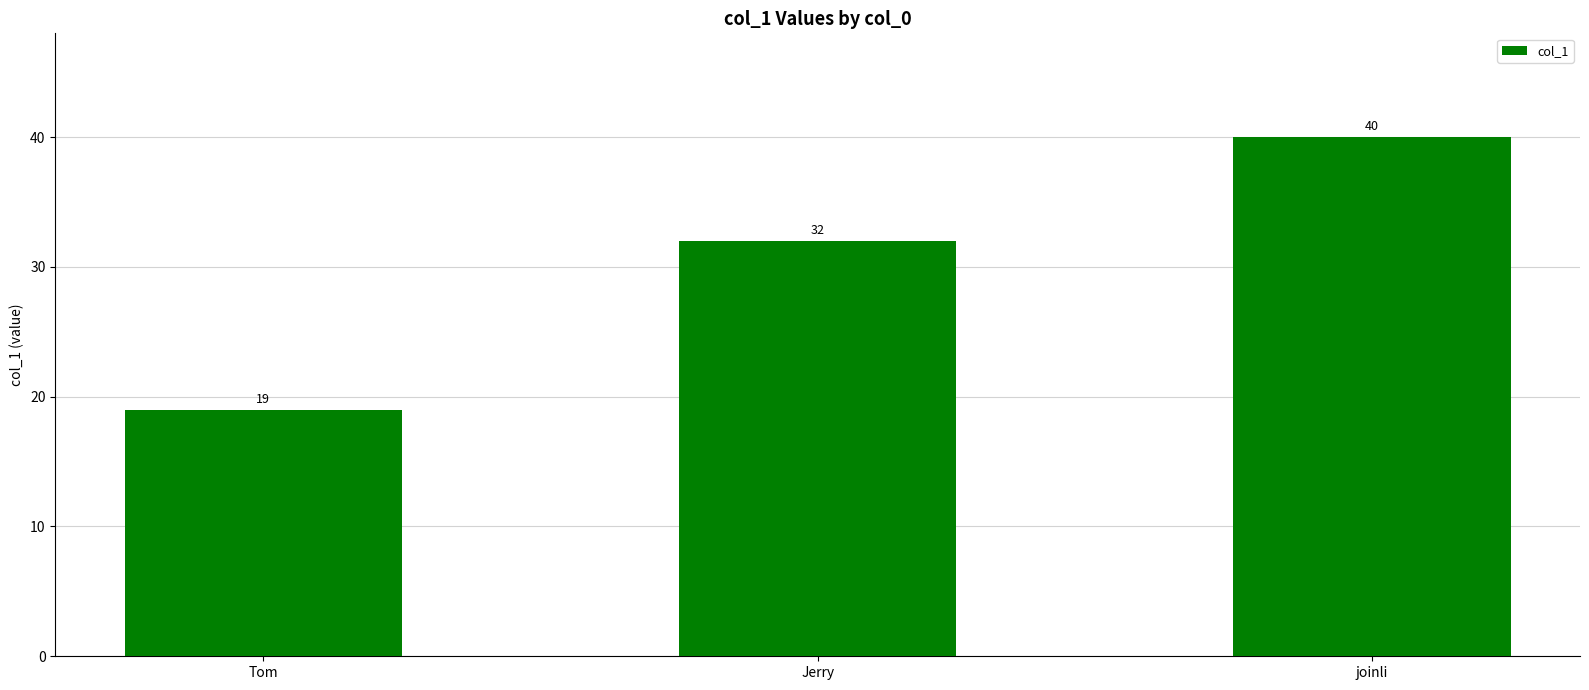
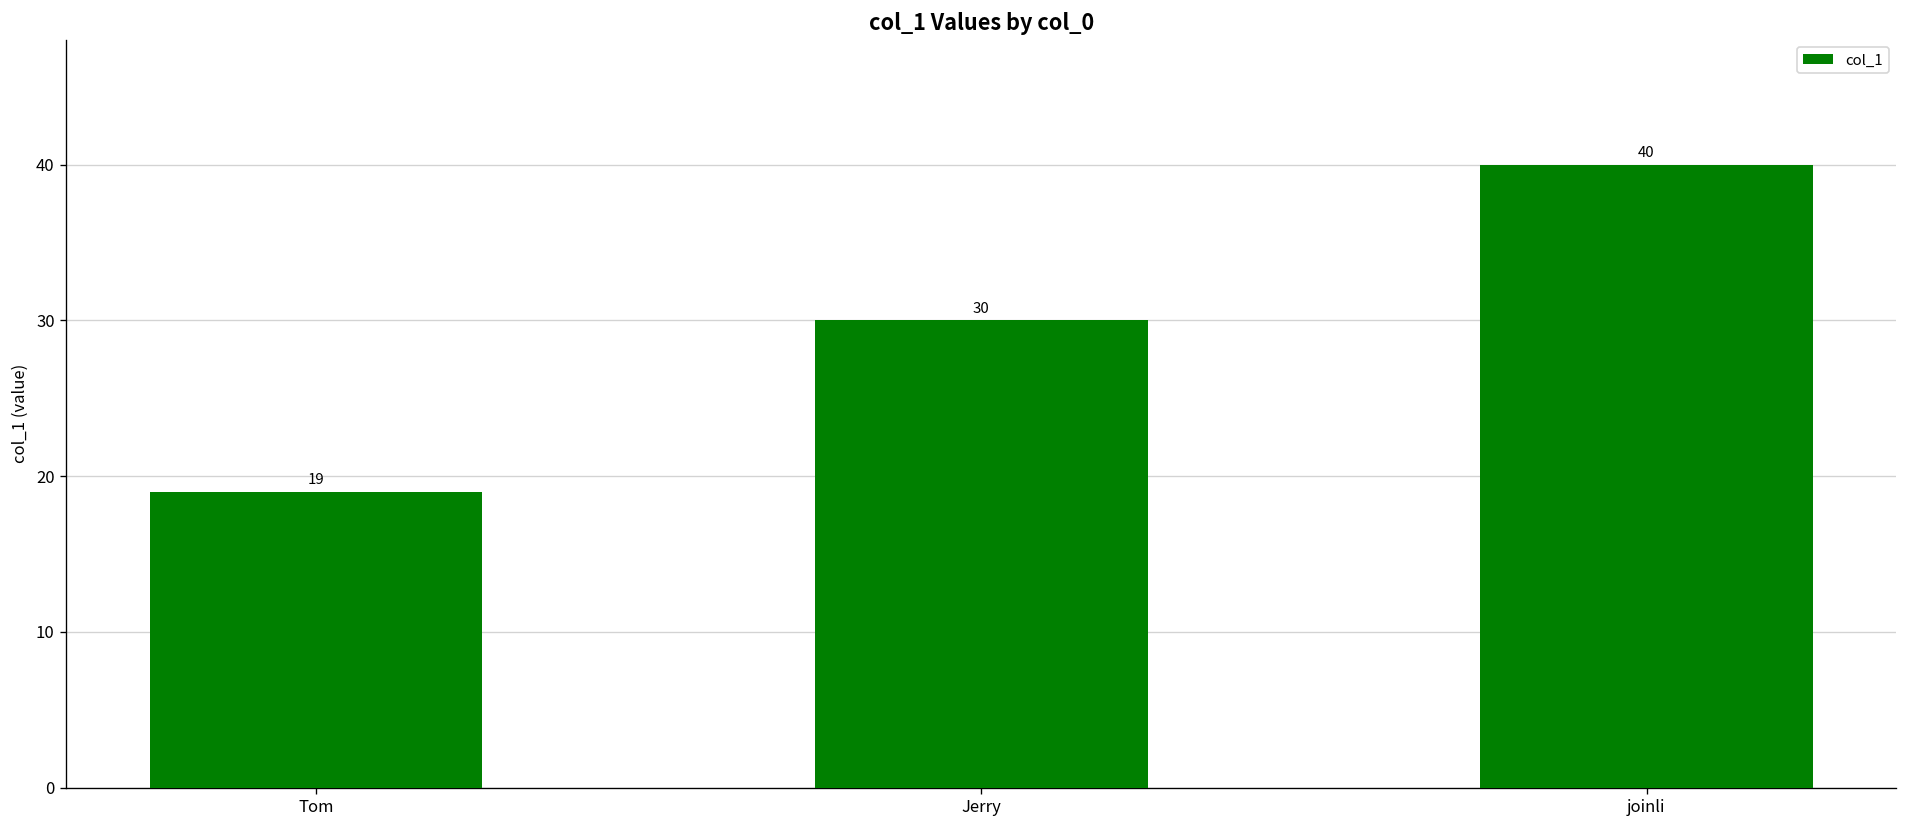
  {
    "Tom": 19,
-   "Jerry": 32,
+   "Jerry": 30,
    "joinli": 40
  }
